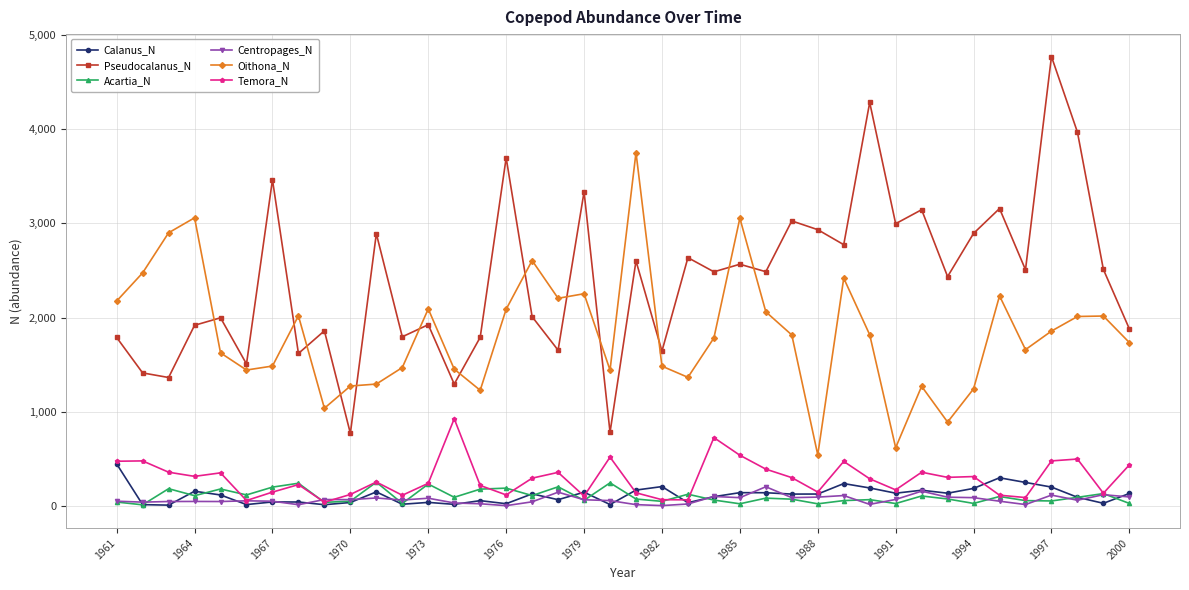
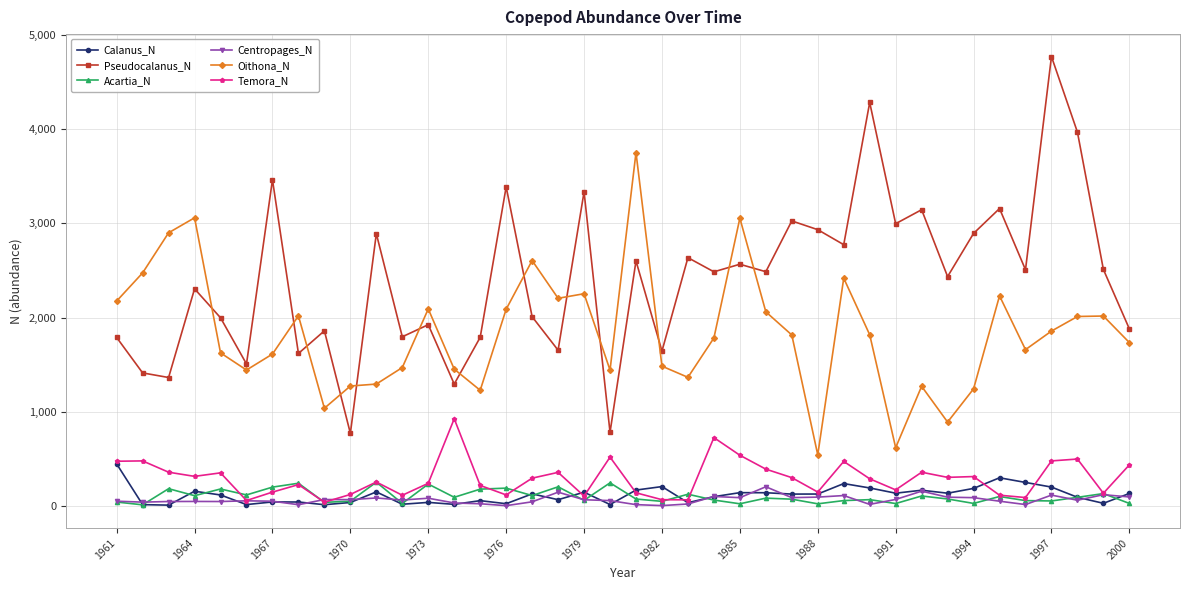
  {
    "Calanus_N": {
      "1961": "400",
      "1964": "200",
      "1973": "0",
      "1979": "100",
      "1982": "200",
      "1985": "100",
      "1991": "100",
      "1994": "200",
      "1997": "200",
      "2000": "100"
    },
    "Pseudocalanus_N": {
      "1961": "1,800",
-     "1964": "1,900",
+     "1964": "2,300",
      "1967": "3,500",
      "1970": "800",
      "1973": "1,900",
-     "1976": "3,700",
+     "1976": "3,400",
      "1979": "3,300",
      "1982": "1,600",
      "1985": "2,600",
      "1988": "2,900",
      "1991": "3,000",
      "1994": "2,900",
      "1997": "4,800",
      "2000": "1,900"
    },
    "Acartia_N": {
      "1964": "100",
      "1967": "200",
      "1976": "200",
      "1985": "0",
      "1988": "0",
      "1991": "0",
      "1994": "0",
      "1997": "100",
      "2000": "0"
    },
    "Centropages_N": {
      "1964": "0",
      "1973": "100",
      "1982": "0",
      "1985": "100",
      "1988": "100",
      "1991": "100",
      "1994": "100",
      "1997": "100",
      "2000": "100"
    },
    "Oithona_N": {
      "1961": "2,200",
      "1964": "3,100",
-     "1967": "1,500",
+     "1967": "1,600",
      "1970": "1,300",
      "1973": "2,100",
      "1976": "2,100",
      "1979": "2,300",
      "1982": "1,500",
      "1985": "3,100",
      "1988": "500",
      "1991": "600",
      "1994": "1,200",
      "1997": "1,900",
      "2000": "1,700"
    },
    "Temora_N": {
      "1961": "500",
      "1964": "300",
      "1967": "100",
      "1970": "100",
      "1976": "100",
      "1979": "100",
      "1985": "500",
      "1991": "200",
      "1994": "300",
      "1997": "500",
      "2000": "400"
    }
  }
